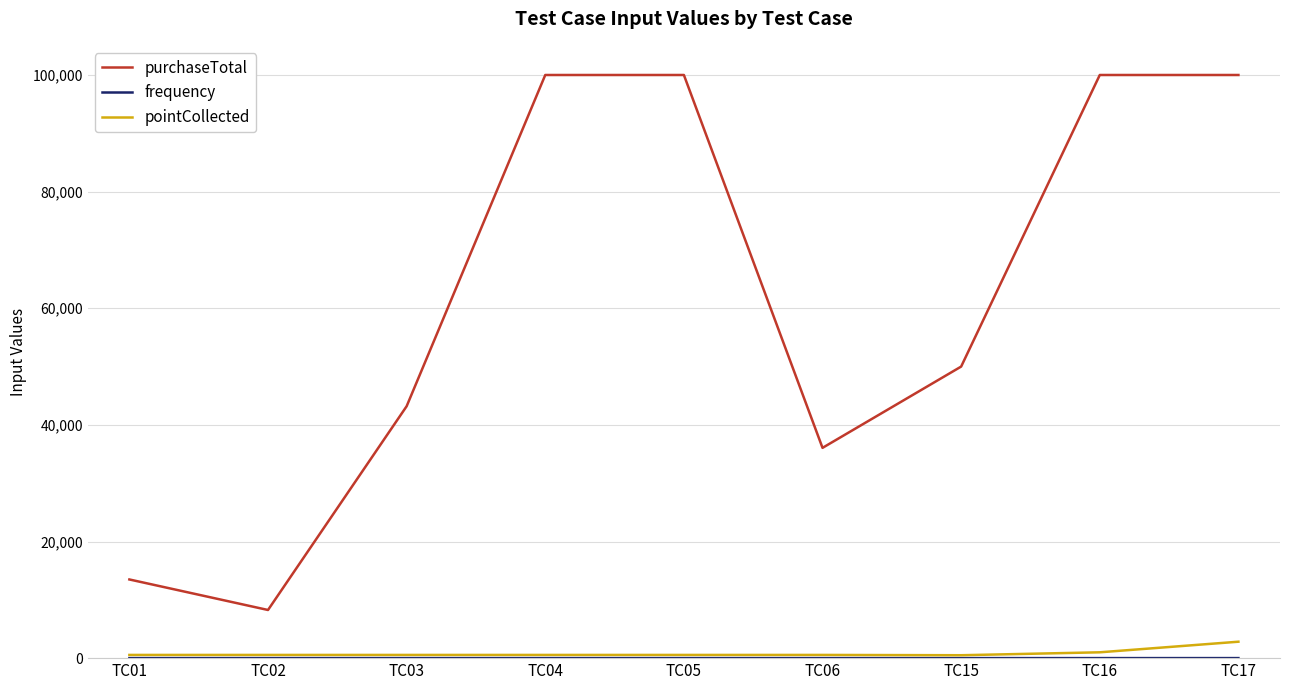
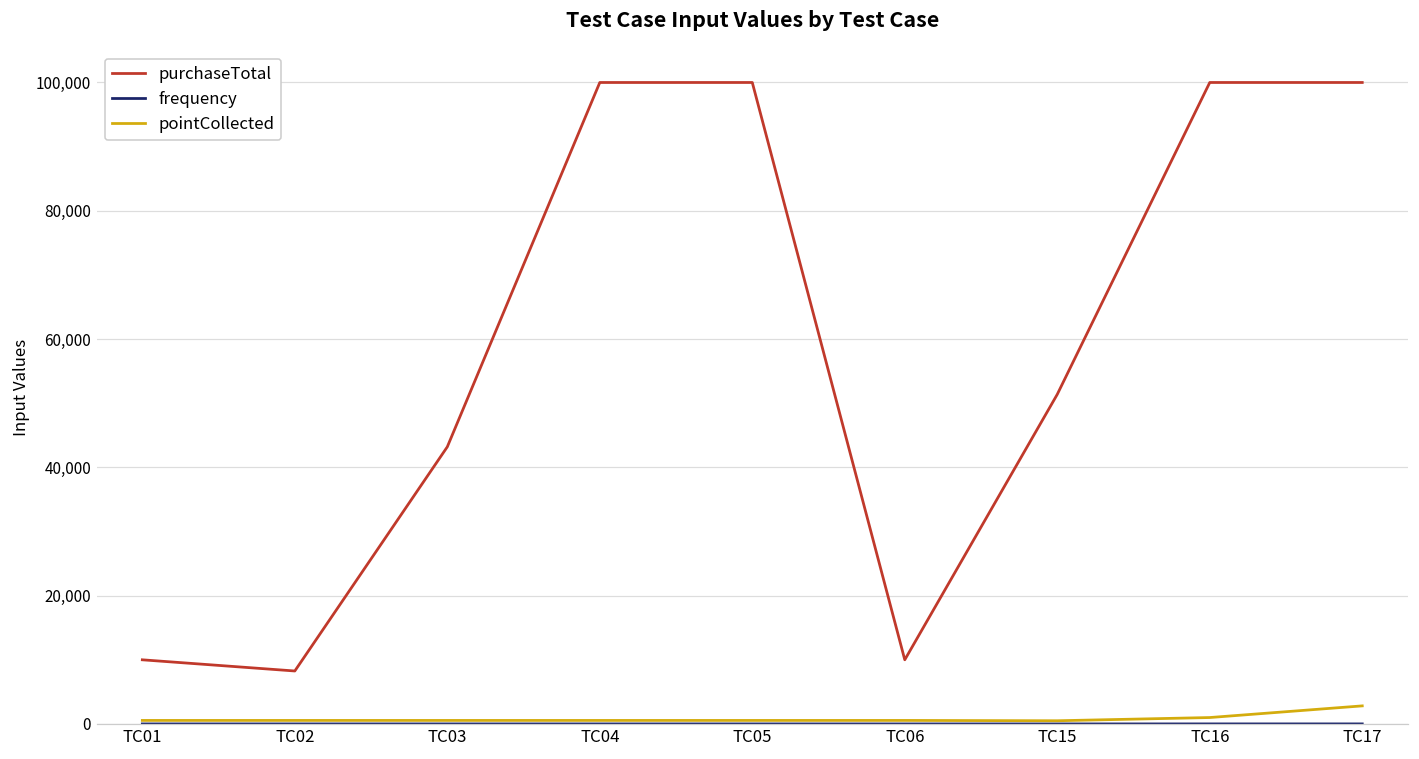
  {
    "purchaseTotal": {
-     "TC01": "13,000",
+     "TC01": "10,000",
      "TC02": "8,000",
      "TC03": "43,000",
      "TC04": "100,000",
      "TC05": "100,000",
-     "TC06": "36,000",
-     "TC15": "50,000",
+     "TC06": "10,000",
+     "TC15": "51,000",
      "TC16": "100,000",
      "TC17": "100,000"
    },
    "frequency": {
      "TC01": "0",
      "TC02": "0",
      "TC03": "0",
      "TC04": "0",
      "TC05": "0",
      "TC06": "0",
      "TC15": "0",
      "TC16": "0",
      "TC17": "0"
    },
    "pointCollected": {
      "TC01": "1,000",
      "TC02": "1,000",
      "TC03": "1,000",
      "TC04": "1,000",
      "TC05": "1,000",
      "TC06": "1,000",
      "TC15": "0",
      "TC16": "1,000",
      "TC17": "3,000"
    }
  }
